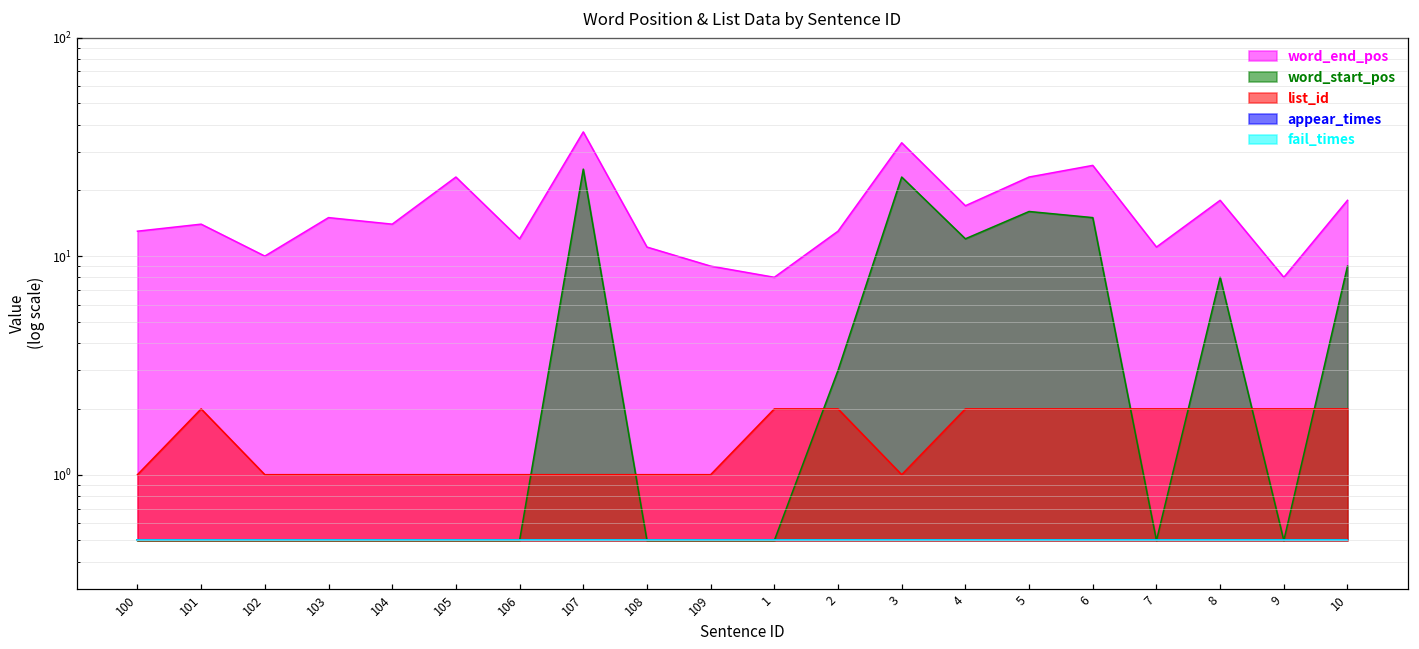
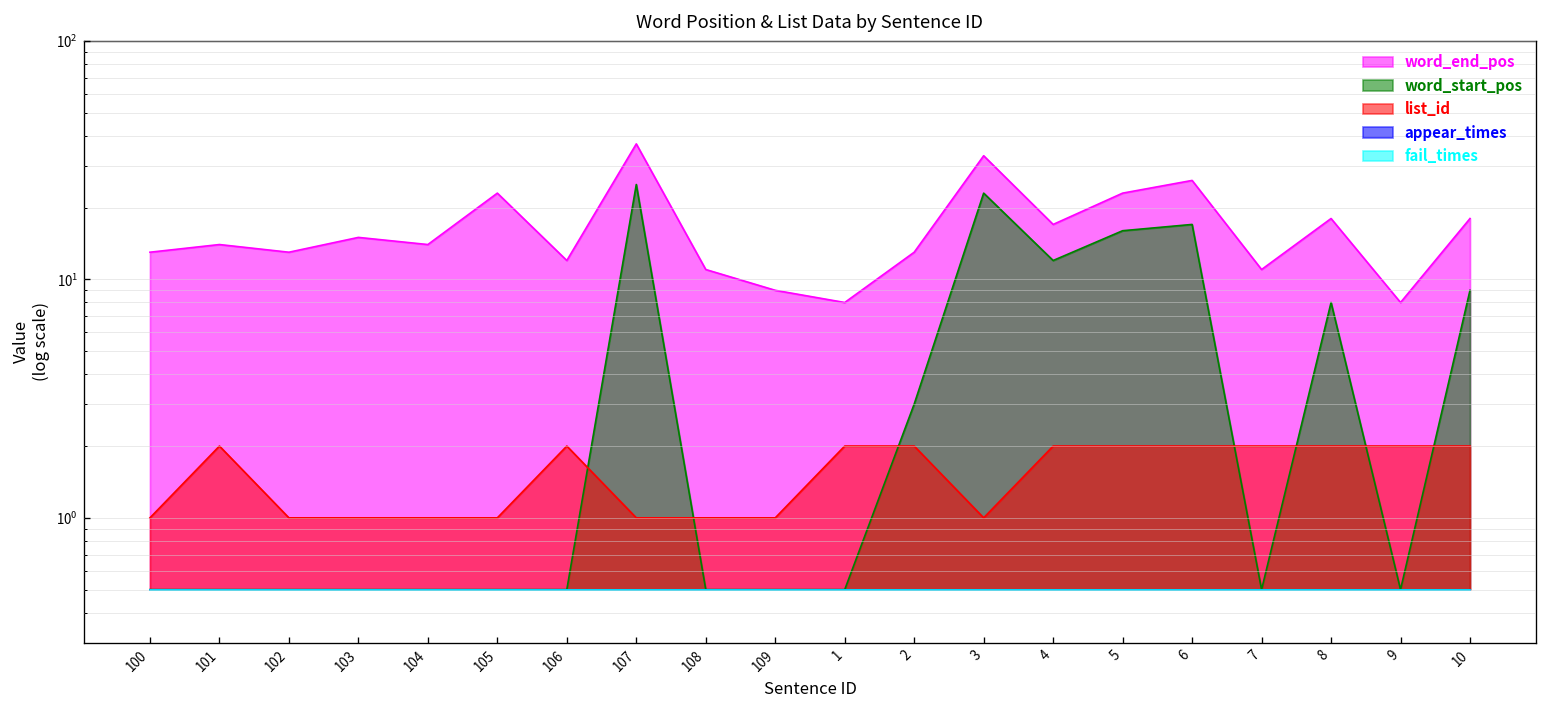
  {
    "word_end_pos": {
      "100": 13,
      "101": 14,
-     "102": 10,
+     "102": 13,
      "103": 15,
      "104": 14,
      "105": 23,
      "106": 12,
      "107": 37,
      "108": 11,
      "109": 9,
      "1": 8,
      "2": 13,
      "3": 33,
      "4": 17,
      "5": 23,
      "6": 26,
      "7": 11,
      "8": 18,
      "9": 8,
      "10": 18
    },
    "word_start_pos": {
      "107": 25,
      "2": 3,
      "3": 23,
      "4": 12,
      "5": 16,
-     "6": 15,
+     "6": 17,
      "8": 8,
      "10": 9
    },
    "list_id": {
      "100": 1,
      "101": 2,
      "102": 1,
      "103": 1,
      "104": 1,
      "105": 1,
-     "106": 1,
+     "106": 2,
      "107": 1,
      "108": 1,
      "109": 1,
      "1": 2,
      "2": 2,
      "3": 1,
      "4": 2,
      "5": 2,
      "6": 2,
      "7": 2,
      "8": 2,
      "9": 2,
      "10": 2
    },
    "fail_times": {
      "107": 0.50,
      "2": 0.50,
      "3": 0.50,
      "4": 0.50,
      "5": 0.50,
      "6": 0.50,
      "8": 0.50,
      "10": 0.50
    }
  }
